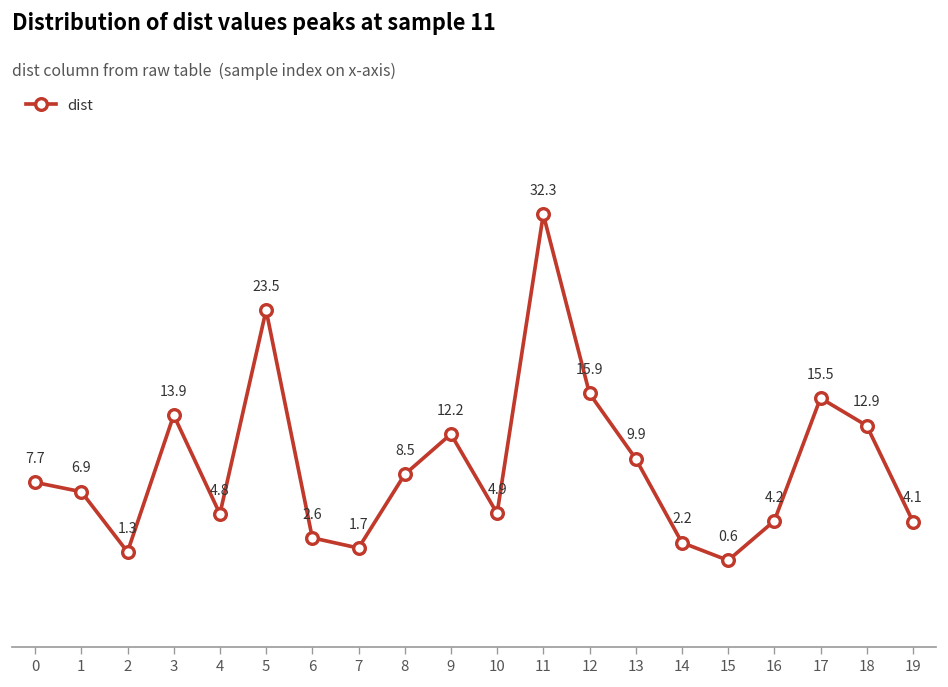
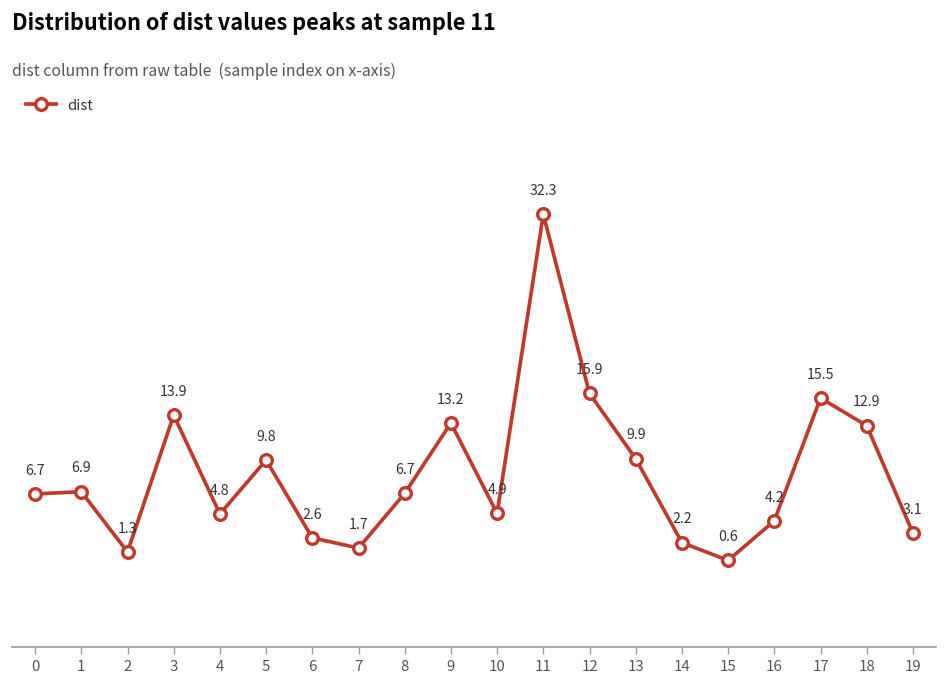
  {
-   "0": 7.7,
+   "0": 6.7,
    "1": 6.9,
    "2": 1.3,
    "3": 13.9,
    "4": 4.8,
-   "5": 23.5,
+   "5": 9.8,
    "6": 2.6,
    "7": 1.7,
-   "8": 8.5,
-   "9": 12.2,
+   "8": 6.7,
+   "9": 13.2,
    "10": 4.9,
    "11": 32.3,
    "12": 15.9,
    "13": 9.9,
    "14": 2.2,
    "15": 0.6,
    "16": 4.2,
    "17": 15.5,
    "18": 12.9,
-   "19": 4.1
+   "19": 3.1
  }
